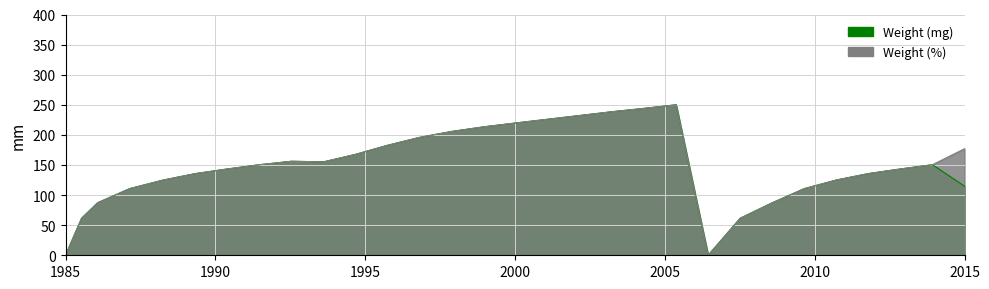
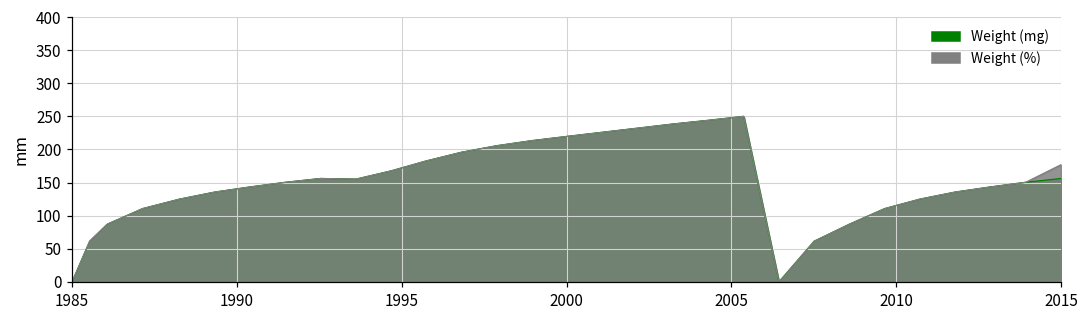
  {
    "Weight (mg)": {
-     "2015": 110
+     "2015": 160
    },
    "Weight (%)": {
      "2015": 180
    }
  }
